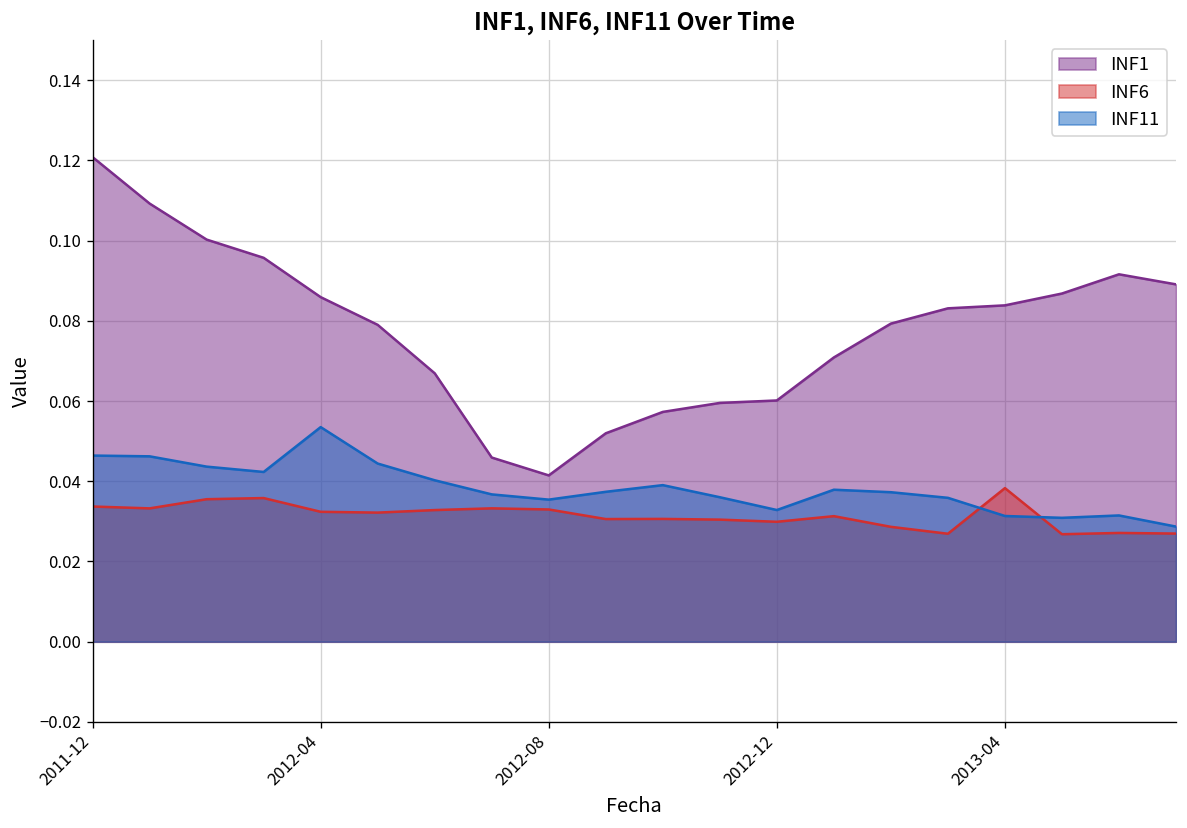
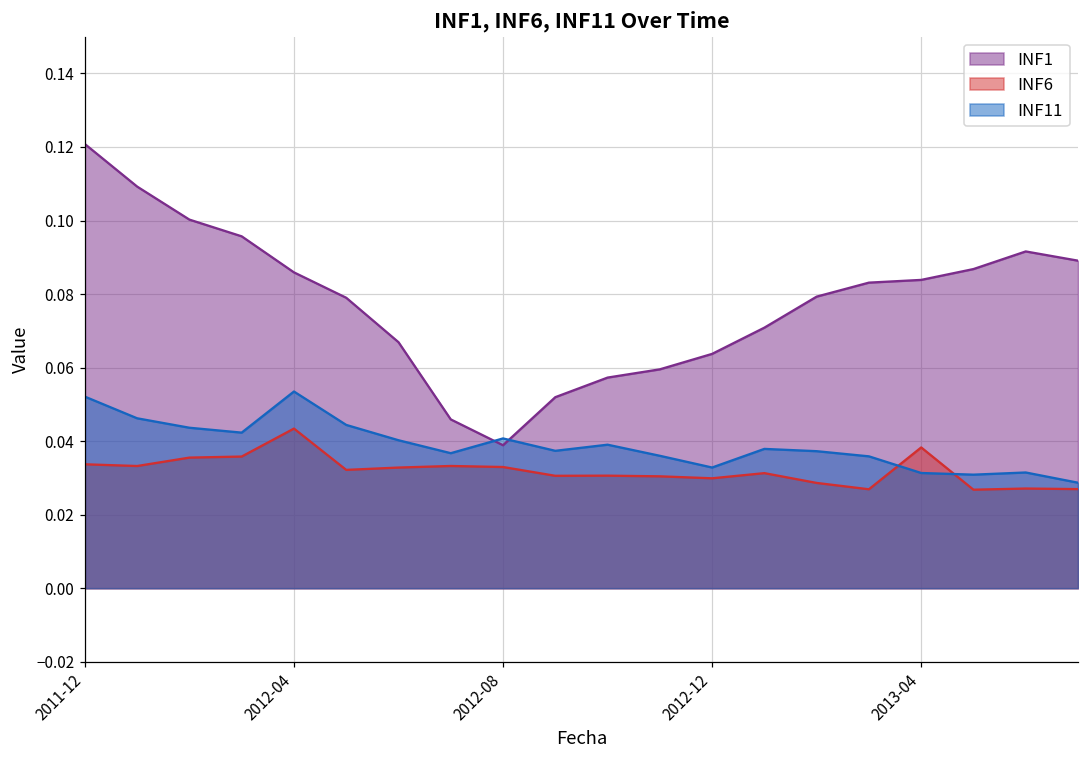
  {
    "INF1": {
      "2011-12": 0.121,
      "2012-04": 0.086,
-     "2012-08": 0.041,
-     "2012-12": 0.060,
+     "2012-08": 0.039,
+     "2012-12": 0.064,
      "2013-04": 0.084
    },
    "INF6": {
      "2011-12": 0.034,
-     "2012-04": 0.032,
+     "2012-04": 0.043,
      "2012-08": 0.033,
      "2012-12": 0.030,
      "2013-04": 0.038
    },
    "INF11": {
-     "2011-12": 0.046,
+     "2011-12": 0.052,
      "2012-04": 0.053,
-     "2012-08": 0.035,
+     "2012-08": 0.041,
      "2012-12": 0.033,
      "2013-04": 0.031
    }
  }
